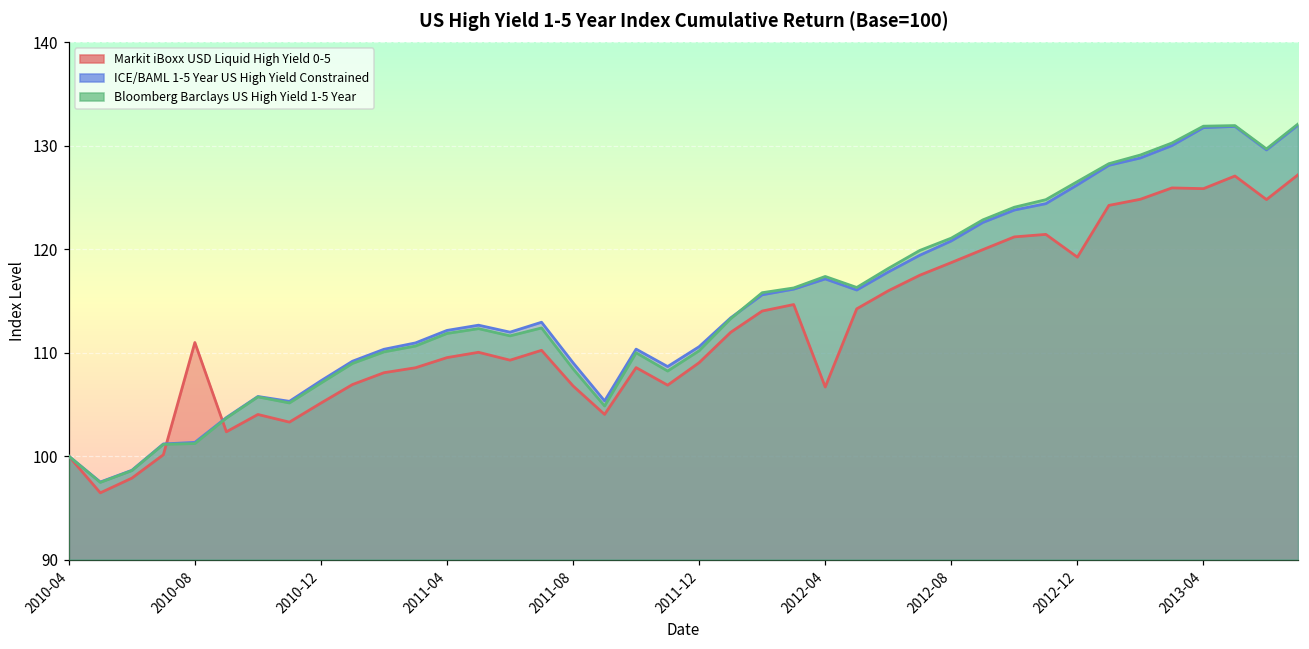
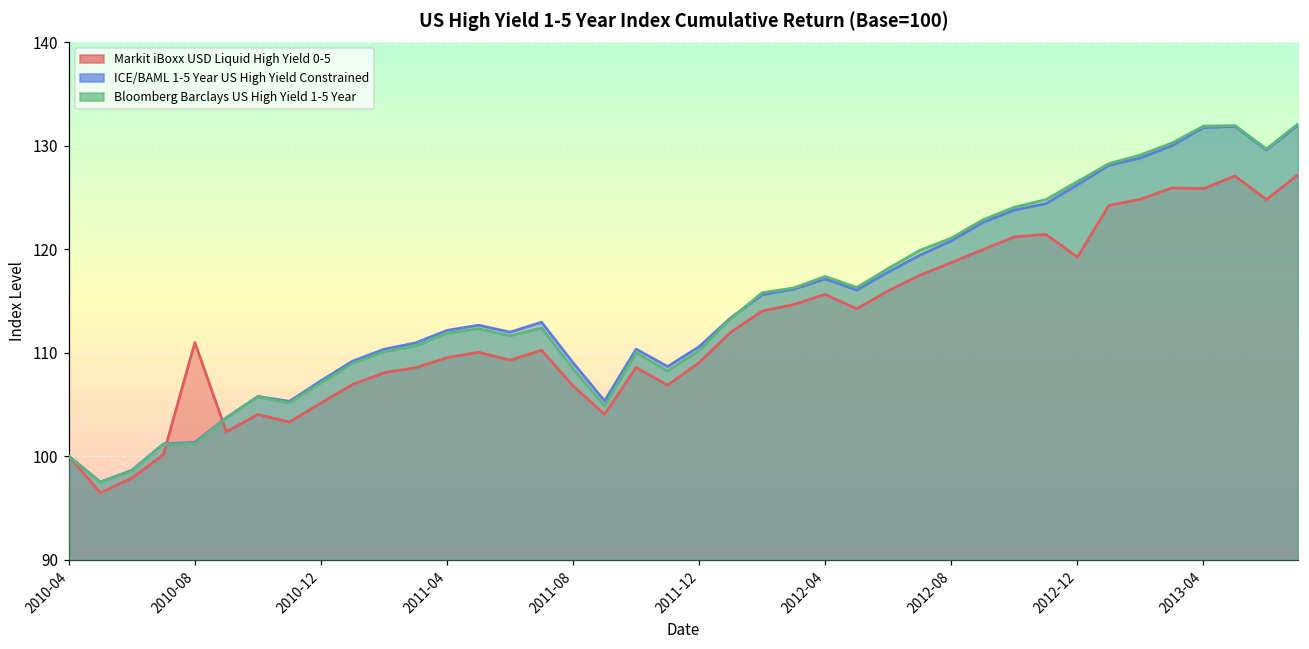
  {
    "Markit iBoxx USD Liquid High Yield 0-5": {
      "2010-08": 111,
      "2010-12": 105,
      "2011-04": 110,
      "2011-08": 107,
      "2011-12": 109,
-     "2012-04": 107,
+     "2012-04": 116,
      "2012-08": 119,
      "2012-12": 119,
      "2013-04": 126
    },
    "ICE/BAML 1-5 Year US High Yield Constrained": {
      "2011-04": 112,
      "2011-08": 109,
      "2011-12": 111,
      "2012-12": 126
    },
    "Bloomberg Barclays US High Yield 1-5 Year": {
      "2011-04": 112,
      "2011-08": 108,
      "2011-12": 110,
      "2012-12": 127
    }
  }
